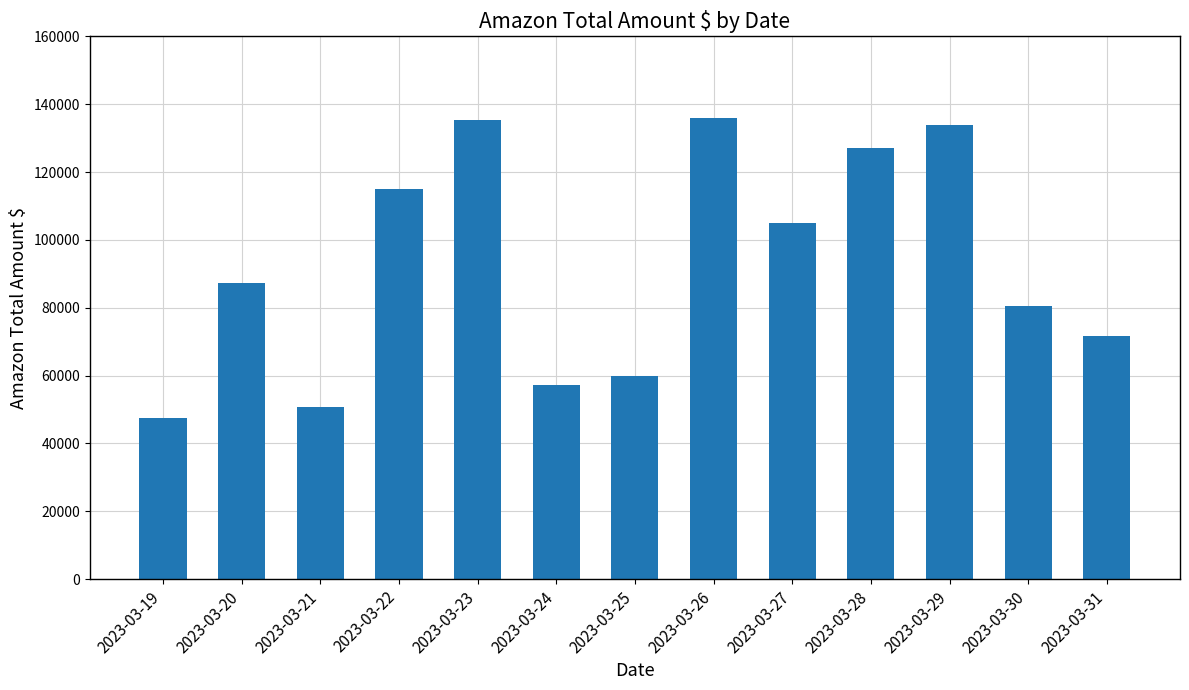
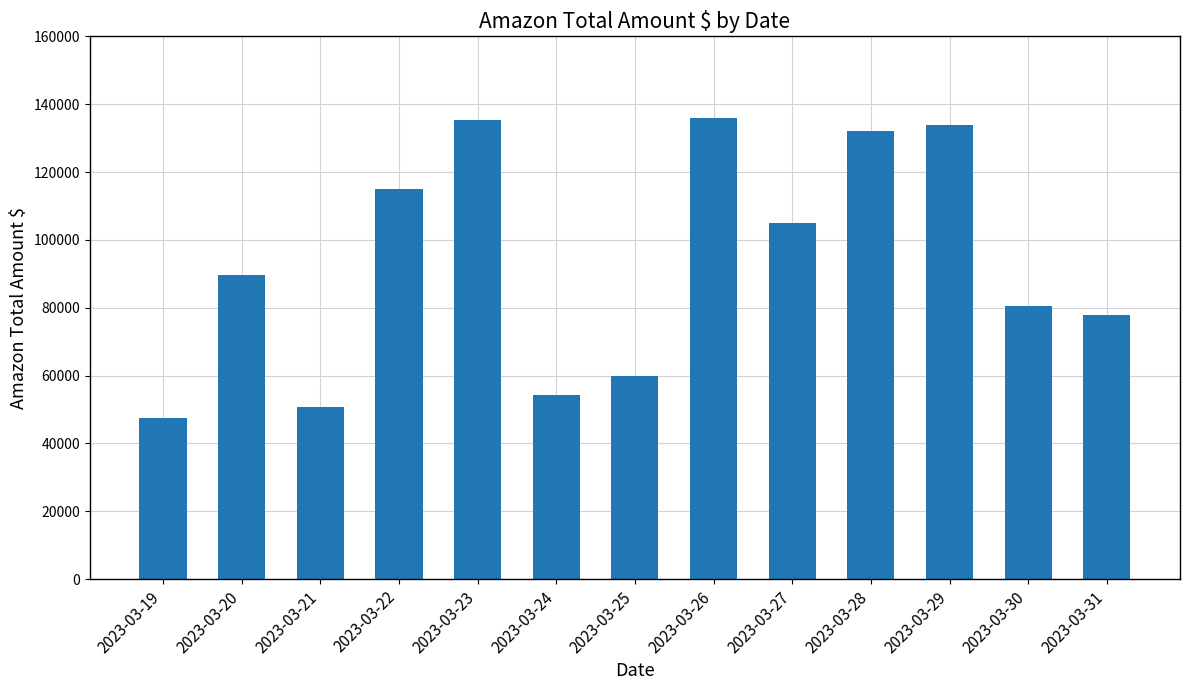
  {
    "2023-03-19": 48000,
-   "2023-03-20": 87000,
+   "2023-03-20": 90000,
    "2023-03-21": 51000,
    "2023-03-22": 115000,
    "2023-03-23": 135000,
-   "2023-03-24": 57000,
+   "2023-03-24": 54000,
    "2023-03-25": 60000,
    "2023-03-26": 136000,
    "2023-03-27": 105000,
-   "2023-03-28": 127000,
+   "2023-03-28": 132000,
    "2023-03-29": 134000,
    "2023-03-30": 80000,
-   "2023-03-31": 72000
+   "2023-03-31": 78000
  }
